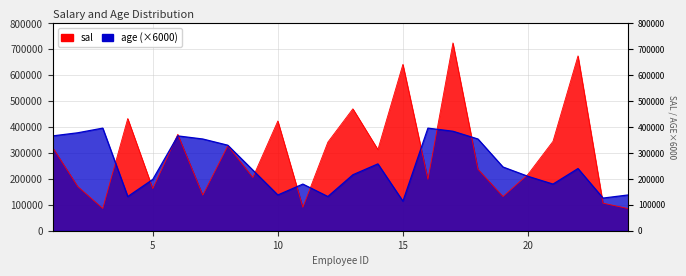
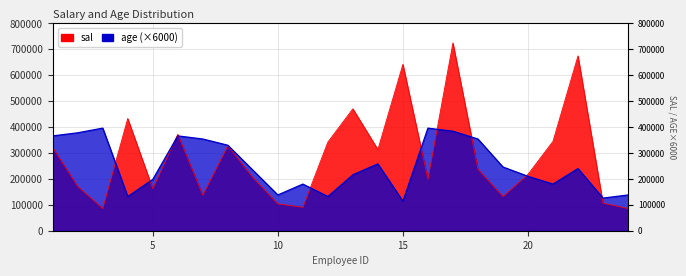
  {
    "sal": {
      "5": 160000,
-     "10": 420000,
+     "10": 100000,
      "15": 640000
    }
  }
